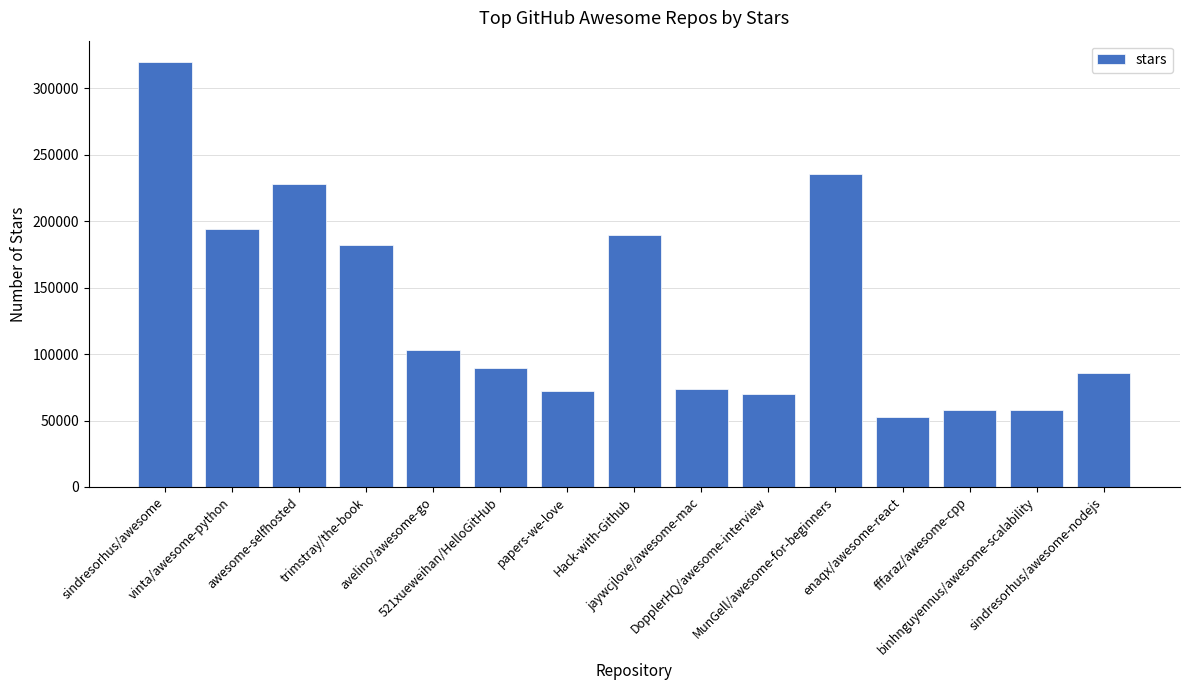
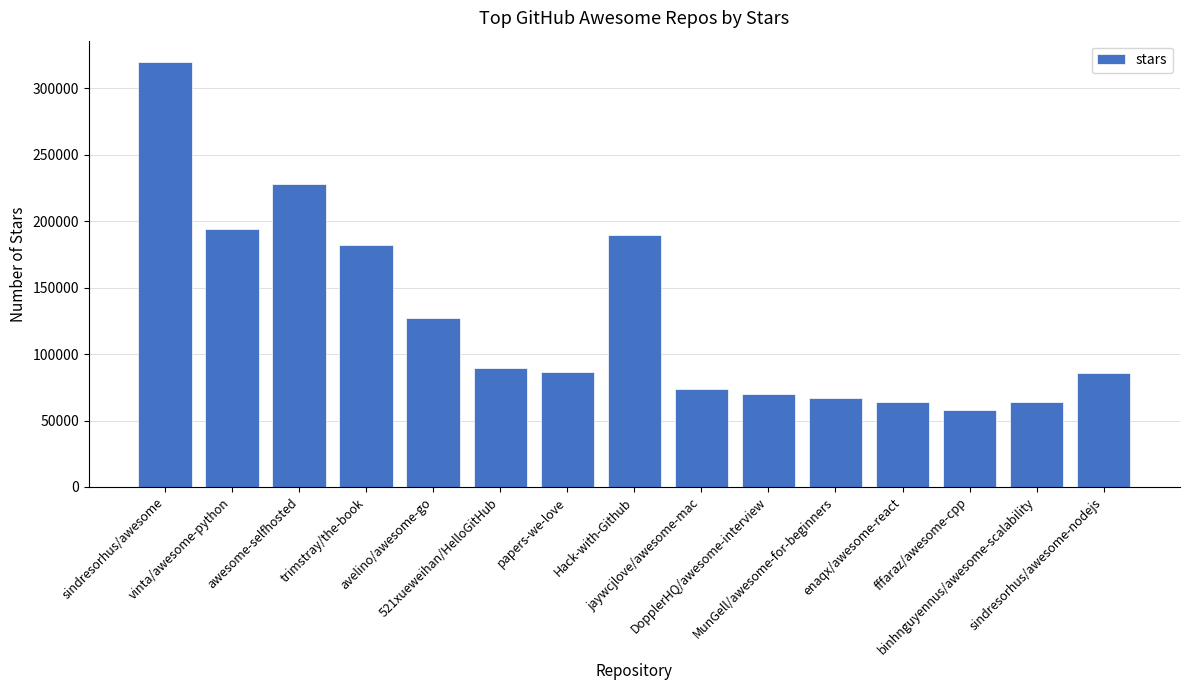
  {
    "sindresorhus/awesome": 320000,
    "vinta/awesome-python": 195000,
    "awesome-selfhosted": 228000,
    "trimstray/the-book": 182000,
-   "avelino/awesome-go": 103000,
+   "avelino/awesome-go": 127000,
    "521xueweihan/HelloGitHub": 89000,
-   "papers-we-love": 72000,
+   "papers-we-love": 86000,
    "Hack-with-Github": 189000,
    "jaywcjlove/awesome-mac": 74000,
    "DopplerHQ/awesome-interview": 70000,
-   "MunGell/awesome-for-beginners": 235000,
-   "enaqx/awesome-react": 53000,
+   "MunGell/awesome-for-beginners": 67000,
+   "enaqx/awesome-react": 64000,
    "fffaraz/awesome-cpp": 58000,
-   "binhnguyennus/awesome-scalability": 58000,
+   "binhnguyennus/awesome-scalability": 64000,
    "sindresorhus/awesome-nodejs": 86000
  }
